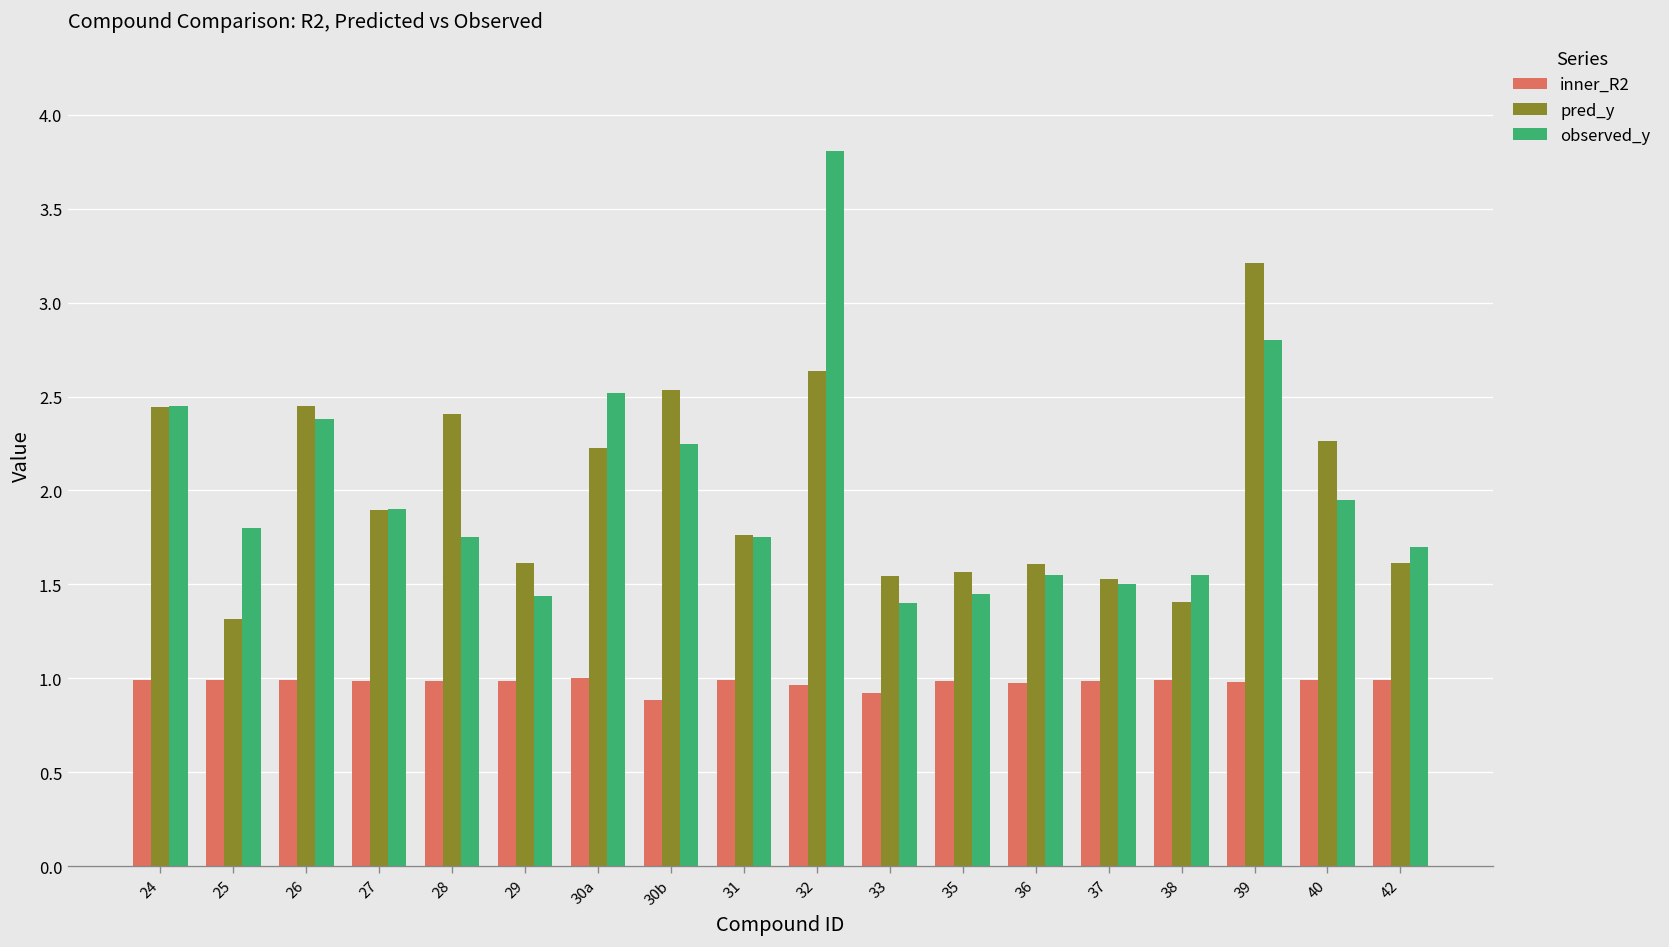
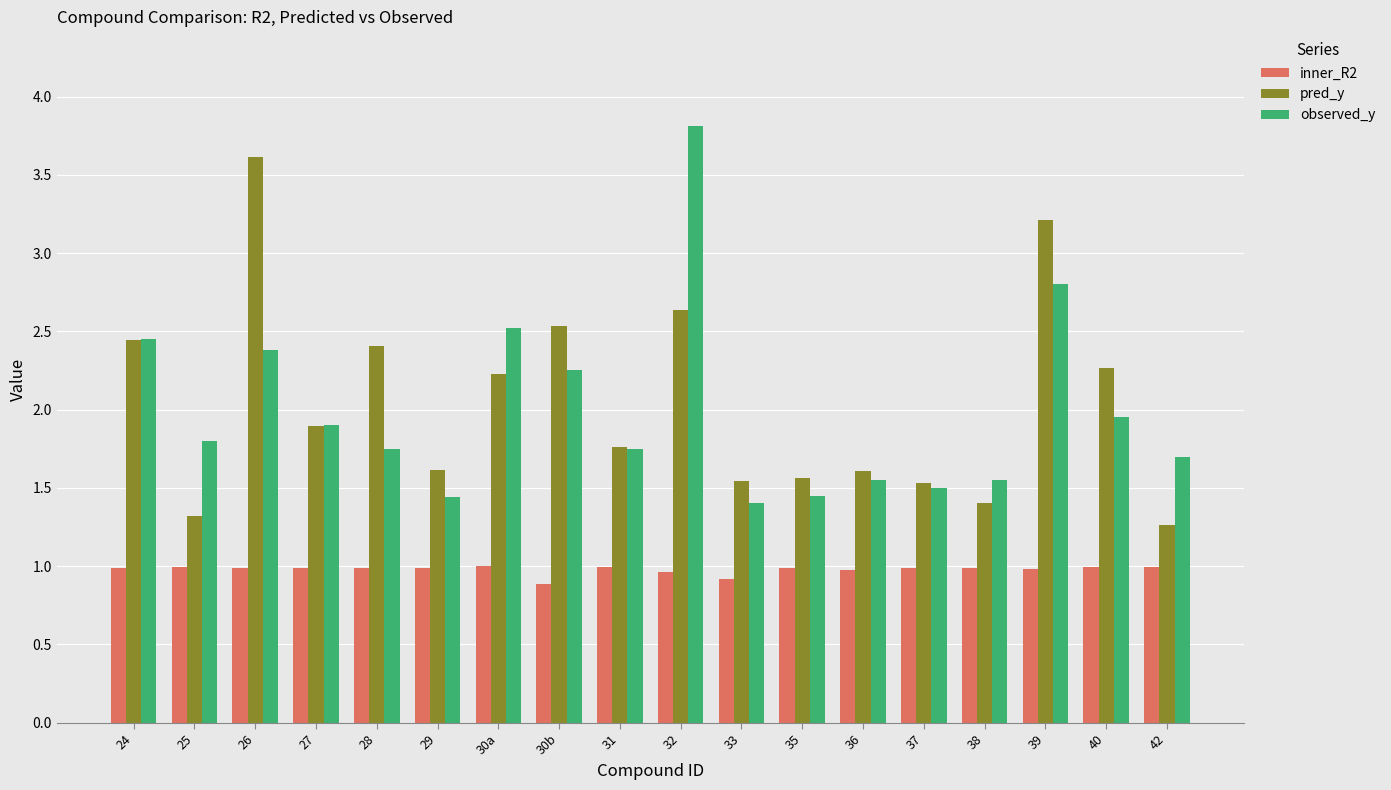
  {
    "inner_R2": {
      "24": 0.99,
      "25": 0.99,
      "26": 0.99,
      "27": 0.99,
      "28": 0.99,
      "29": 0.98,
      "30a": 1.00,
      "30b": 0.88,
      "31": 0.99,
      "32": 0.96,
      "33": 0.92,
      "35": 0.98,
      "36": 0.98,
      "37": 0.99,
      "38": 0.99,
      "39": 0.98,
      "40": 0.99,
      "42": 0.99
    },
    "pred_y": {
      "24": 2.44,
      "25": 1.32,
-     "26": 2.45,
+     "26": 3.61,
      "27": 1.90,
      "28": 2.40,
      "29": 1.61,
      "30a": 2.23,
      "30b": 2.54,
      "31": 1.76,
      "32": 2.64,
      "33": 1.54,
      "35": 1.56,
      "36": 1.61,
      "37": 1.53,
      "38": 1.40,
      "39": 3.21,
      "40": 2.26,
-     "42": 1.61
+     "42": 1.26
    },
    "observed_y": {
      "24": 2.45,
      "25": 1.80,
      "26": 2.38,
      "27": 1.90,
      "28": 1.75,
      "29": 1.44,
      "30a": 2.52,
      "30b": 2.25,
      "31": 1.75,
      "32": 3.81,
      "33": 1.40,
      "35": 1.45,
      "36": 1.55,
      "37": 1.50,
      "38": 1.55,
      "39": 2.80,
      "40": 1.95,
      "42": 1.70
    }
  }
